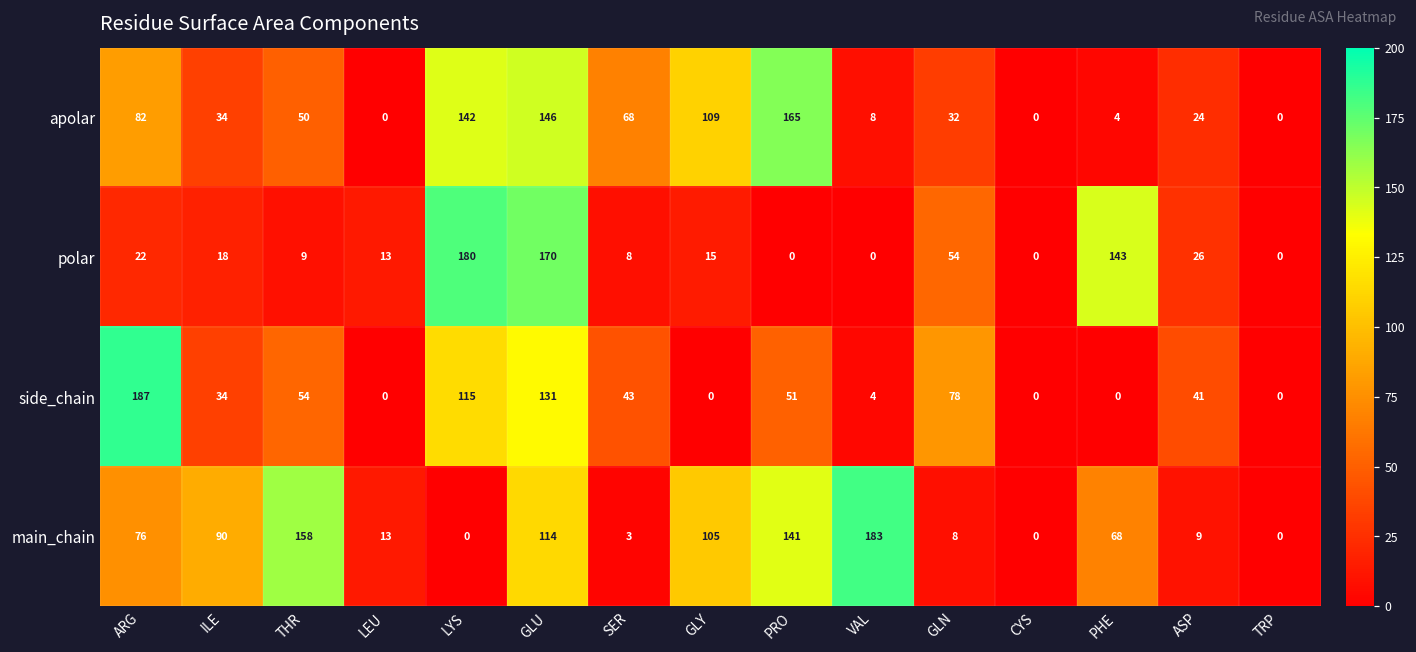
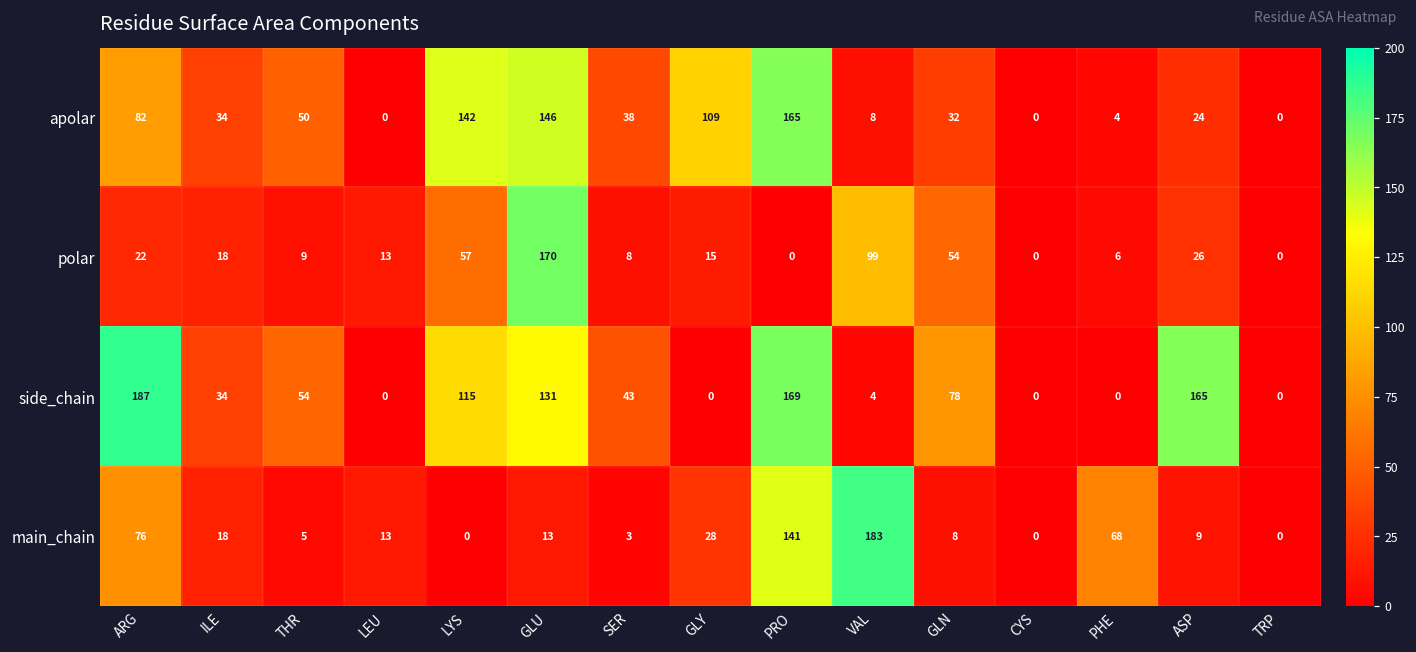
  {
    "apolar": {
      "ARG": 82,
      "ILE": 34,
      "THR": 50,
      "LEU": 0,
      "LYS": 142,
      "GLU": 146,
-     "SER": 68,
+     "SER": 38,
      "GLY": 109,
      "PRO": 165,
      "VAL": 8,
      "GLN": 32,
      "CYS": 0,
      "PHE": 4,
      "ASP": 24,
      "TRP": 0
    },
    "polar": {
      "ARG": 22,
      "ILE": 18,
      "THR": 9,
      "LEU": 13,
-     "LYS": 180,
+     "LYS": 57,
      "GLU": 170,
      "SER": 8,
      "GLY": 15,
      "PRO": 0,
-     "VAL": 0,
+     "VAL": 99,
      "GLN": 54,
      "CYS": 0,
-     "PHE": 143,
+     "PHE": 6,
      "ASP": 26,
      "TRP": 0
    },
    "side_chain": {
      "ARG": 187,
      "ILE": 34,
      "THR": 54,
      "LEU": 0,
      "LYS": 115,
      "GLU": 131,
      "SER": 43,
      "GLY": 0,
-     "PRO": 51,
+     "PRO": 169,
      "VAL": 4,
      "GLN": 78,
      "CYS": 0,
      "PHE": 0,
-     "ASP": 41,
+     "ASP": 165,
      "TRP": 0
    },
    "main_chain": {
      "ARG": 76,
-     "ILE": 90,
-     "THR": 158,
+     "ILE": 18,
+     "THR": 5,
      "LEU": 13,
      "LYS": 0,
-     "GLU": 114,
+     "GLU": 13,
      "SER": 3,
-     "GLY": 105,
+     "GLY": 28,
      "PRO": 141,
      "VAL": 183,
      "GLN": 8,
      "CYS": 0,
      "PHE": 68,
      "ASP": 9,
      "TRP": 0
    }
  }
